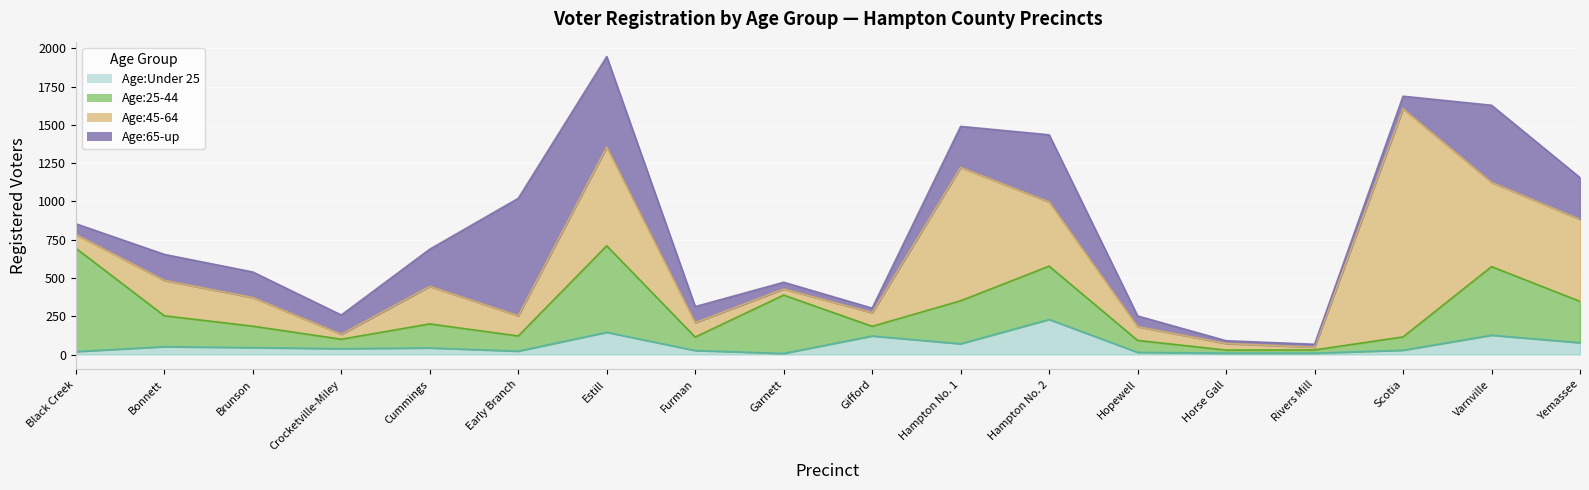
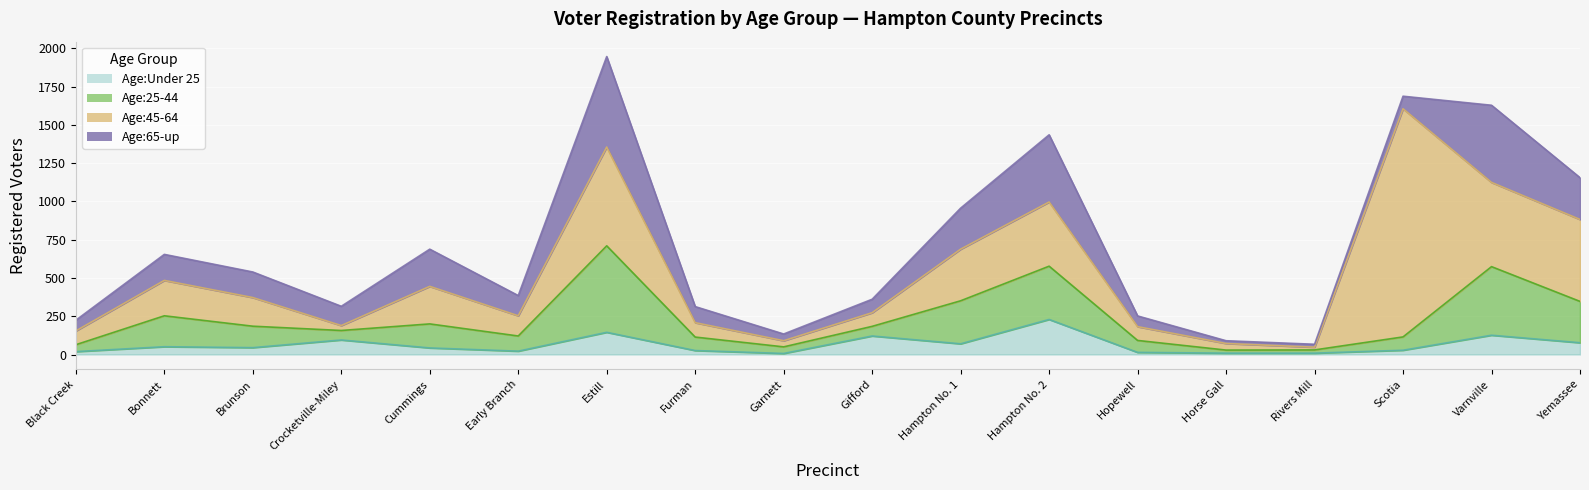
  {
    "Age:Under 25": {
      "Black Creek": 20,
      "Bonnett": 50,
      "Brunson": 50,
-     "Crocketville-Miley": 40,
+     "Crocketville-Miley": 100,
      "Cummings": 40,
      "Early Branch": 20,
      "Estill": 150,
      "Furman": 30,
      "Garnett": 10,
      "Gifford": 120,
      "Hampton No. 1": 70,
      "Hampton No. 2": 230,
      "Hopewell": 10,
      "Horse Gall": 10,
      "Rivers Mill": 10,
      "Scotia": 30,
      "Varnville": 130,
      "Yemassee": 80
    },
    "Age:25-44": {
-     "Black Creek": 680,
+     "Black Creek": 50,
      "Bonnett": 200,
      "Brunson": 140,
      "Crocketville-Miley": 60,
      "Cummings": 160,
      "Early Branch": 100,
      "Estill": 570,
      "Furman": 90,
-     "Garnett": 380,
+     "Garnett": 40,
      "Gifford": 60,
      "Hampton No. 1": 280,
      "Hampton No. 2": 350,
      "Hopewell": 80,
      "Horse Gall": 20,
      "Rivers Mill": 20,
      "Scotia": 90,
      "Varnville": 450,
      "Yemassee": 270
    },
    "Age:45-64": {
      "Black Creek": 90,
      "Bonnett": 230,
      "Brunson": 190,
      "Crocketville-Miley": 30,
      "Cummings": 250,
      "Early Branch": 130,
      "Estill": 650,
      "Furman": 90,
      "Garnett": 40,
      "Gifford": 90,
-     "Hampton No. 1": 870,
+     "Hampton No. 1": 340,
      "Hampton No. 2": 420,
      "Hopewell": 90,
      "Horse Gall": 40,
      "Rivers Mill": 20,
      "Scotia": 1490,
      "Varnville": 550,
      "Yemassee": 540
    },
    "Age:65-up": {
      "Black Creek": 70,
      "Bonnett": 170,
      "Brunson": 170,
      "Crocketville-Miley": 130,
      "Cummings": 240,
-     "Early Branch": 770,
+     "Early Branch": 130,
      "Estill": 590,
      "Furman": 110,
      "Garnett": 40,
-     "Gifford": 30,
+     "Gifford": 90,
      "Hampton No. 1": 270,
      "Hampton No. 2": 440,
      "Hopewell": 70,
      "Horse Gall": 20,
      "Rivers Mill": 20,
      "Scotia": 80,
      "Varnville": 500,
      "Yemassee": 270
    }
  }
